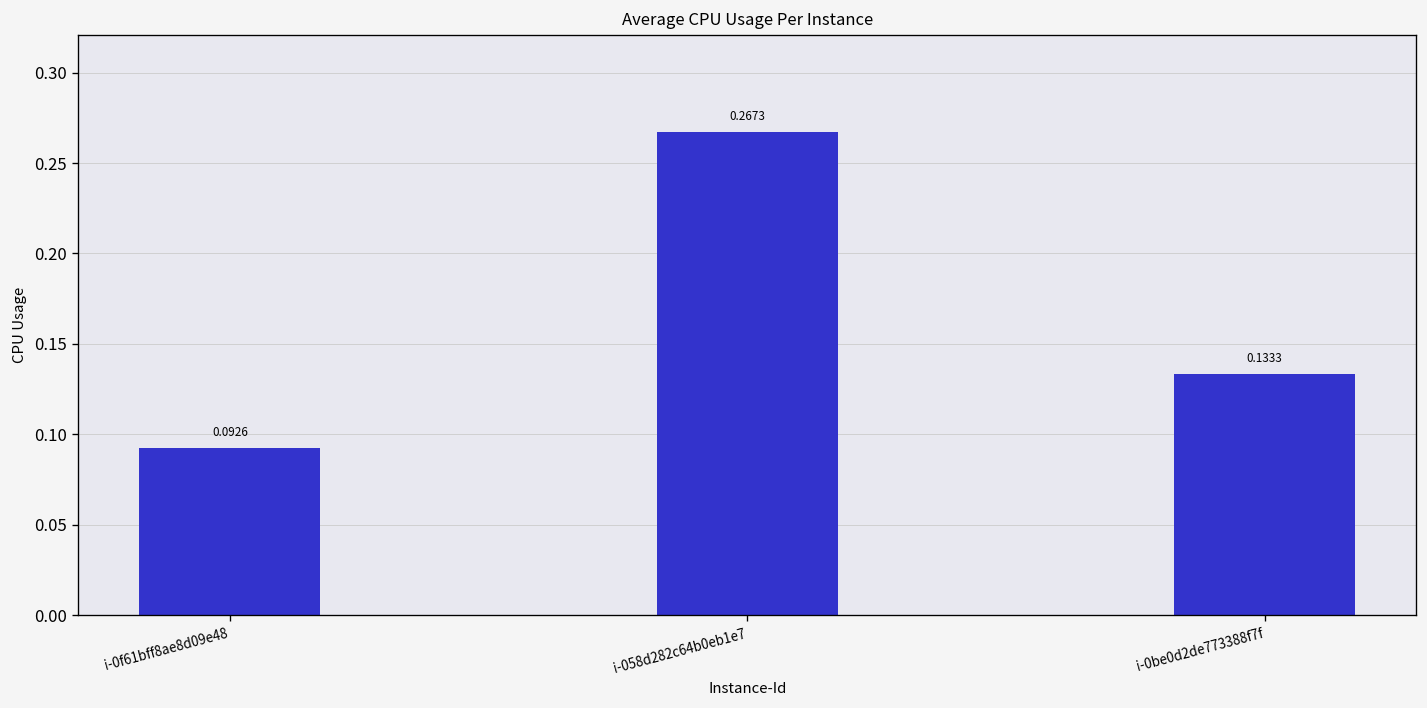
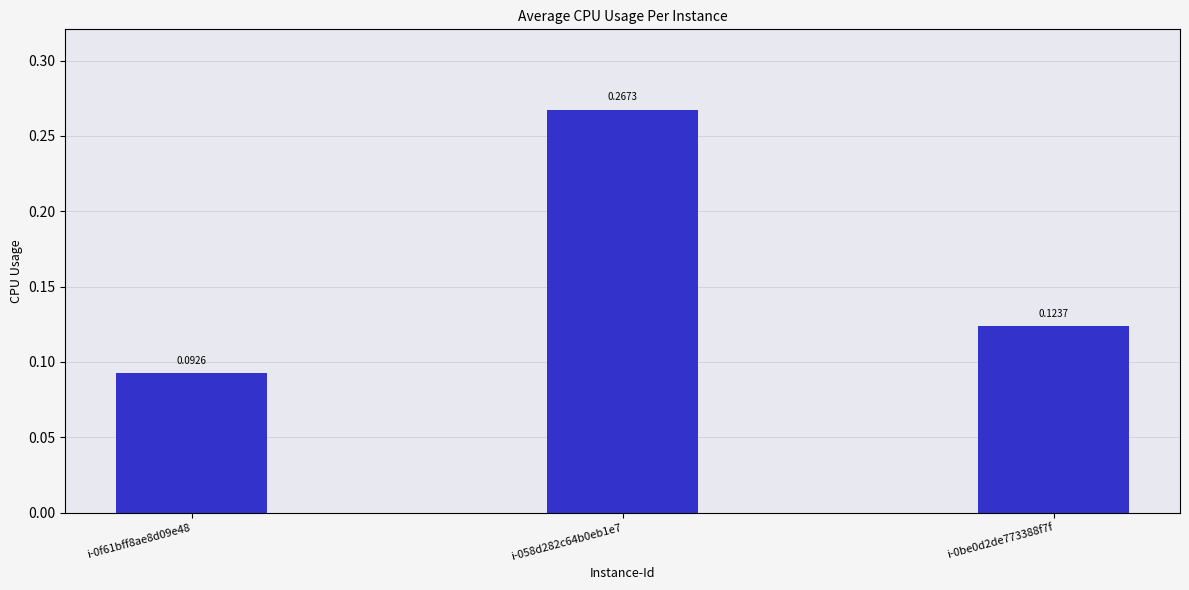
  {
    "i-0f61bff8ae8d09e48": 0.0926,
    "i-058d282c64b0eb1e7": 0.2673,
-   "i-0be0d2de773388f7f": 0.1333
+   "i-0be0d2de773388f7f": 0.1237
  }
